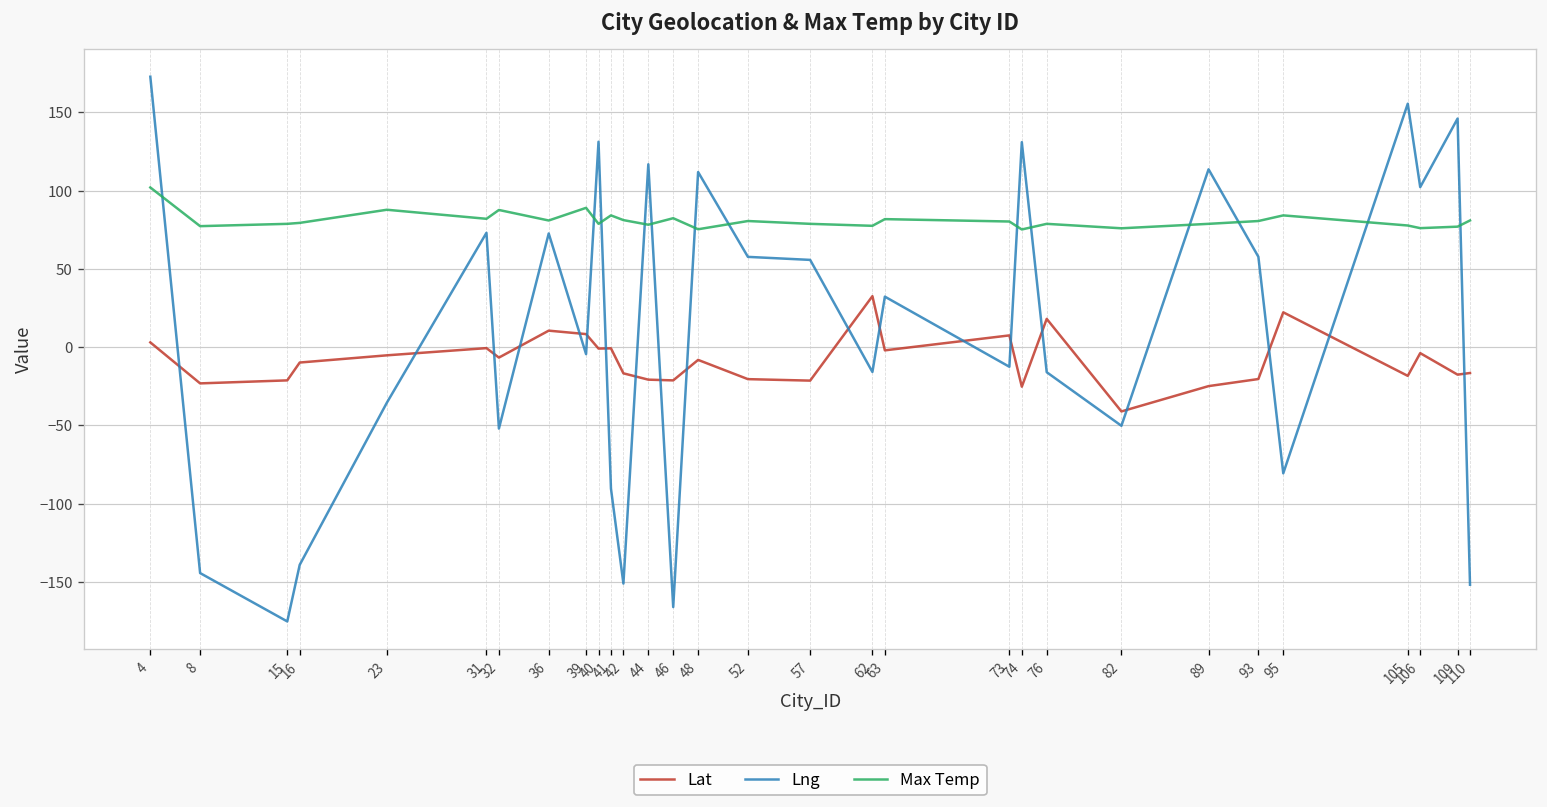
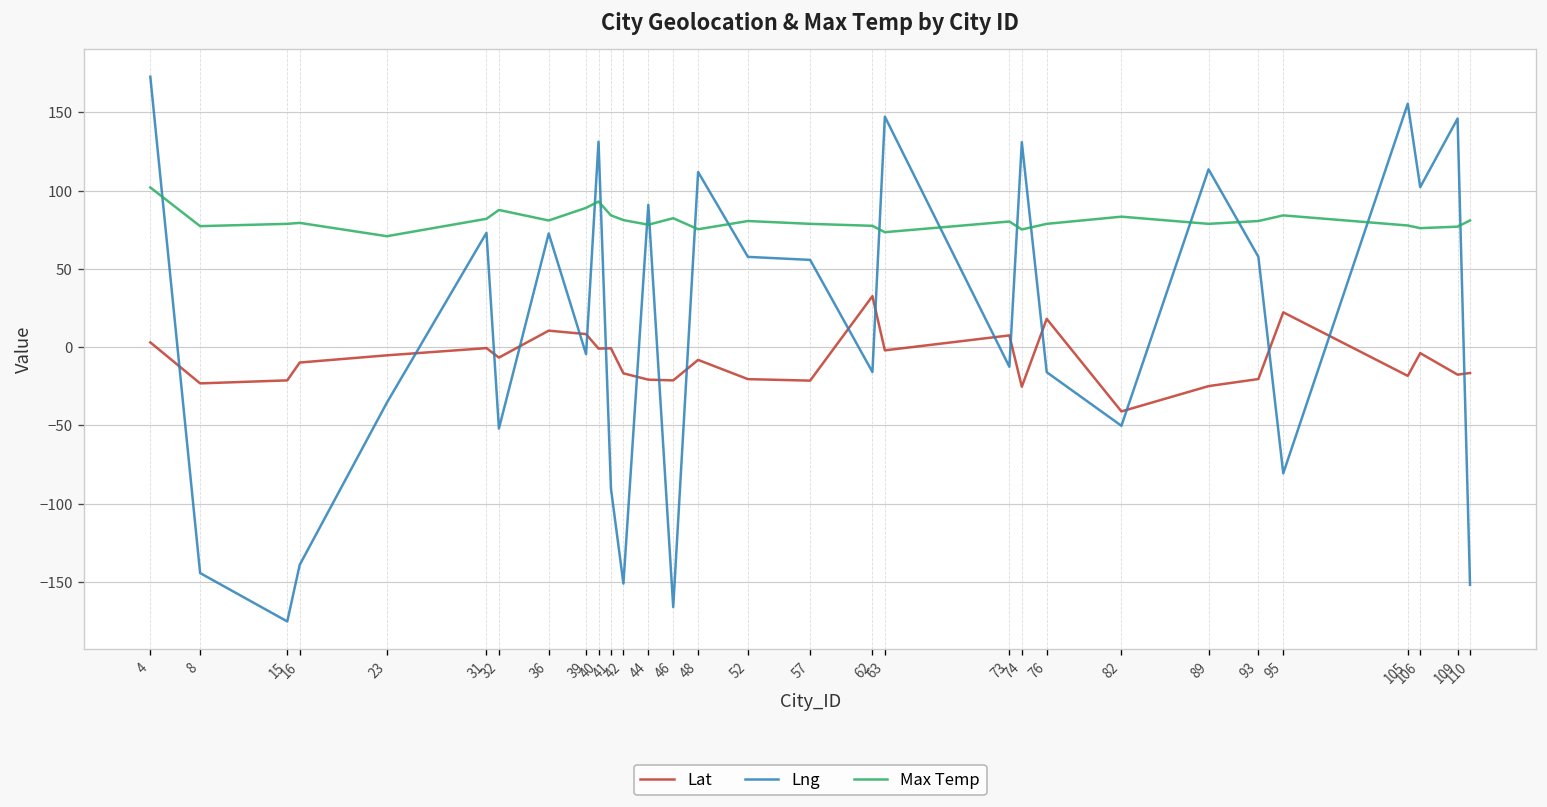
  {
    "Lat": {
      "4": 3,
      "8": -23,
      "15": -21,
      "16": -10,
      "23": -5,
      "31": -1,
      "32": -7,
      "36": 11,
      "39": 8,
      "40": -1,
      "41": -1,
      "42": -17,
      "44": -21,
      "46": -21,
      "48": -8,
      "52": -20,
      "57": -21,
      "62": 33,
      "63": -2,
      "73": 8,
      "74": -25,
      "76": 18,
      "82": -41,
      "89": -25,
      "93": -20,
      "95": 22,
      "105": -18,
      "106": -4,
      "109": -18,
      "110": -16
    },
    "Lng": {
      "4": 173,
      "8": -144,
      "15": -175,
      "16": -139,
      "23": -35,
      "31": 73,
      "32": -52,
      "36": 73,
      "39": -4,
      "40": 131,
      "41": -90,
      "42": -151,
-     "44": 117,
+     "44": 91,
      "46": -166,
      "48": 112,
      "52": 58,
      "57": 56,
      "62": -16,
-     "63": 32,
+     "63": 147,
      "73": -13,
      "74": 131,
      "76": -16,
      "82": -50,
      "89": 114,
      "93": 58,
      "95": -81,
      "105": 156,
      "106": 102,
      "109": 146,
      "110": -152
    },
    "Max Temp": {
      "4": 102,
      "8": 77,
      "15": 79,
      "16": 79,
-     "23": 88,
+     "23": 71,
      "31": 82,
      "32": 88,
      "36": 81,
      "39": 89,
-     "40": 79,
+     "40": 93,
      "41": 84,
      "42": 81,
      "44": 78,
      "46": 82,
      "48": 75,
      "52": 81,
      "57": 79,
      "62": 78,
-     "63": 82,
+     "63": 73,
      "73": 80,
      "74": 75,
      "76": 79,
-     "82": 76,
+     "82": 83,
      "89": 79,
      "93": 81,
      "95": 84,
      "105": 78,
      "106": 76,
      "109": 77,
      "110": 81
    }
  }
